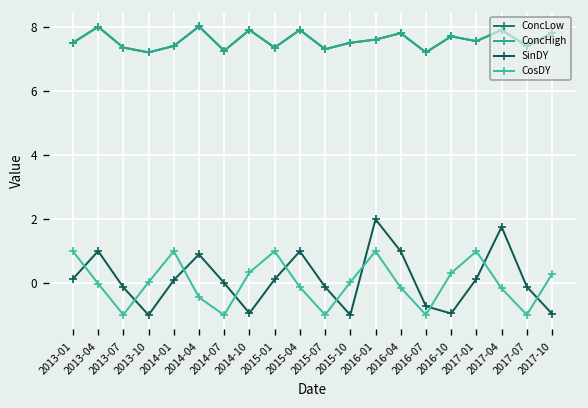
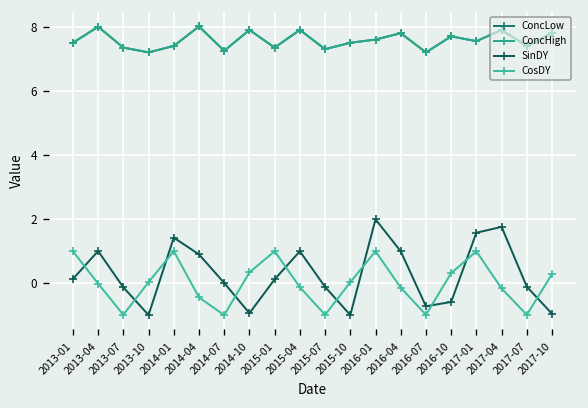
  {
    "SinDY": {
      "2013-01": 0.1,
      "2013-04": 1.0,
      "2013-07": -0.1,
      "2013-10": -1.0,
-     "2014-01": 0.1,
+     "2014-01": 1.4,
      "2014-04": 0.9,
      "2014-07": 0.0,
      "2014-10": -0.9,
      "2015-01": 0.1,
      "2015-04": 1.0,
      "2015-07": -0.1,
      "2015-10": -1.0,
      "2016-01": 2.0,
      "2016-04": 1.0,
      "2016-07": -0.7,
-     "2016-10": -1.0,
-     "2017-01": 0.1,
+     "2016-10": -0.6,
+     "2017-01": 1.6,
      "2017-04": 1.8,
      "2017-07": -0.1,
      "2017-10": -1.0
    }
  }
